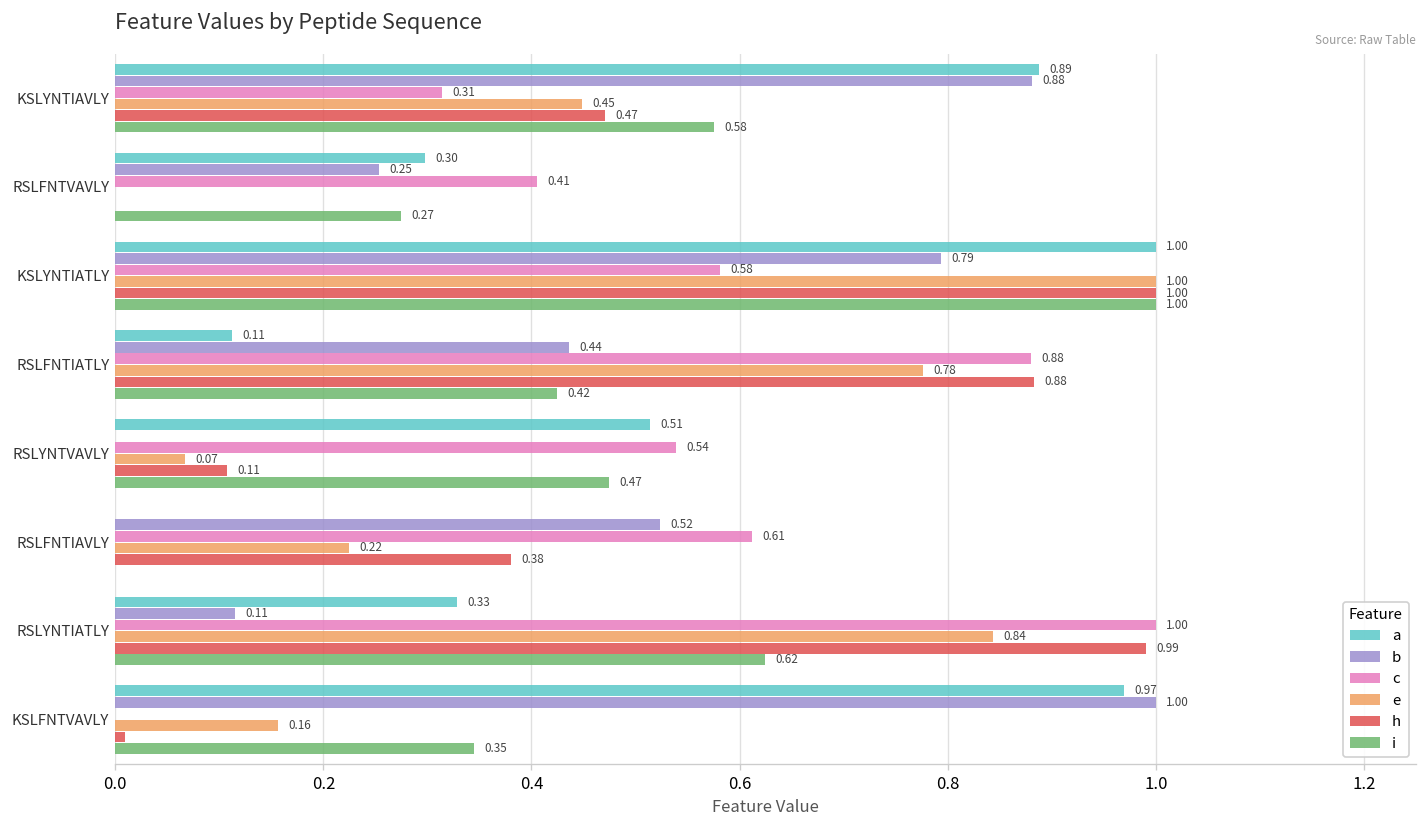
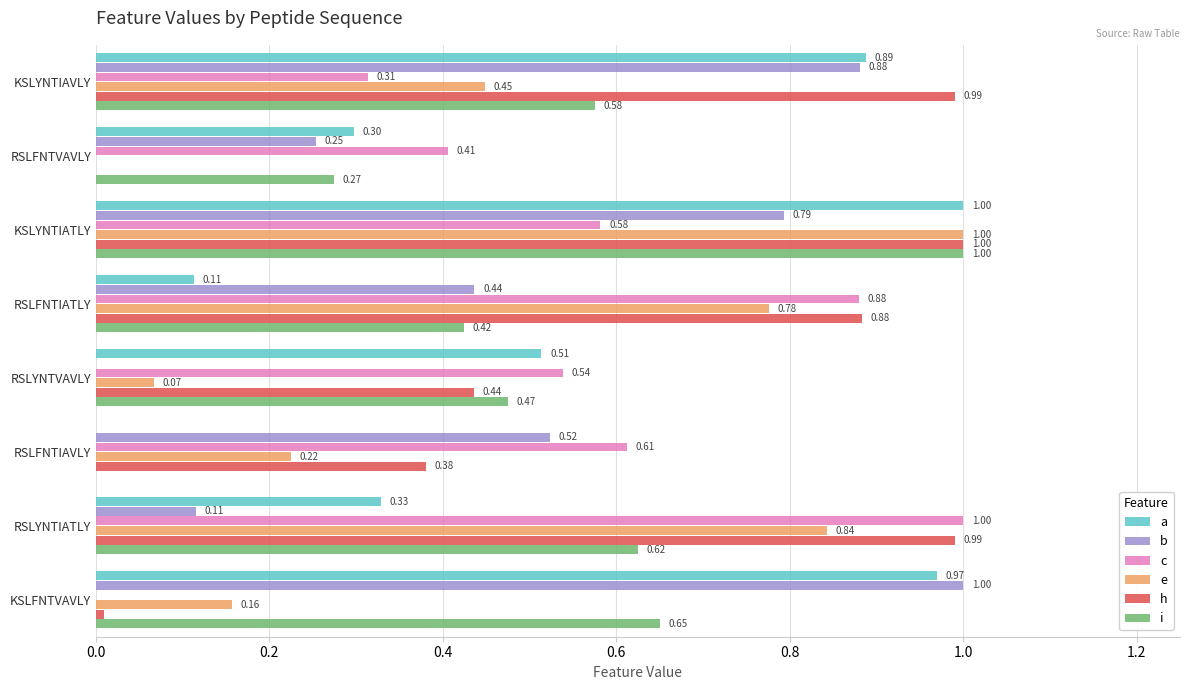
  {
    "a": {
      "KSLYNTIAVLY": 0.89,
      "RSLFNTVAVLY": 0.30,
      "KSLYNTIATLY": 1.00,
      "RSLFNTIATLY": 0.11,
      "RSLYNTVAVLY": 0.51,
      "RSLYNTIATLY": 0.33,
      "KSLFNTVAVLY": 0.97
    },
    "b": {
      "KSLYNTIAVLY": 0.88,
      "RSLFNTVAVLY": 0.25,
      "KSLYNTIATLY": 0.79,
      "RSLFNTIATLY": 0.44,
      "RSLFNTIAVLY": 0.52,
      "RSLYNTIATLY": 0.11,
      "KSLFNTVAVLY": 1.00
    },
    "c": {
      "KSLYNTIAVLY": 0.31,
      "RSLFNTVAVLY": 0.41,
      "KSLYNTIATLY": 0.58,
      "RSLFNTIATLY": 0.88,
      "RSLYNTVAVLY": 0.54,
      "RSLFNTIAVLY": 0.61,
      "RSLYNTIATLY": 1.00
    },
    "e": {
      "KSLYNTIAVLY": 0.45,
      "KSLYNTIATLY": 1.00,
      "RSLFNTIATLY": 0.78,
      "RSLYNTVAVLY": 0.07,
      "RSLFNTIAVLY": 0.22,
      "RSLYNTIATLY": 0.84,
      "KSLFNTVAVLY": 0.16
    },
    "h": {
-     "KSLYNTIAVLY": 0.47,
+     "KSLYNTIAVLY": 0.99,
      "KSLYNTIATLY": 1.00,
      "RSLFNTIATLY": 0.88,
-     "RSLYNTVAVLY": 0.11,
+     "RSLYNTVAVLY": 0.44,
      "RSLFNTIAVLY": 0.38,
      "RSLYNTIATLY": 0.99
    },
    "i": {
      "KSLYNTIAVLY": 0.58,
      "RSLFNTVAVLY": 0.27,
      "KSLYNTIATLY": 1.00,
      "RSLFNTIATLY": 0.42,
      "RSLYNTVAVLY": 0.47,
      "RSLYNTIATLY": 0.62,
-     "KSLFNTVAVLY": 0.35
+     "KSLFNTVAVLY": 0.65
    }
  }
